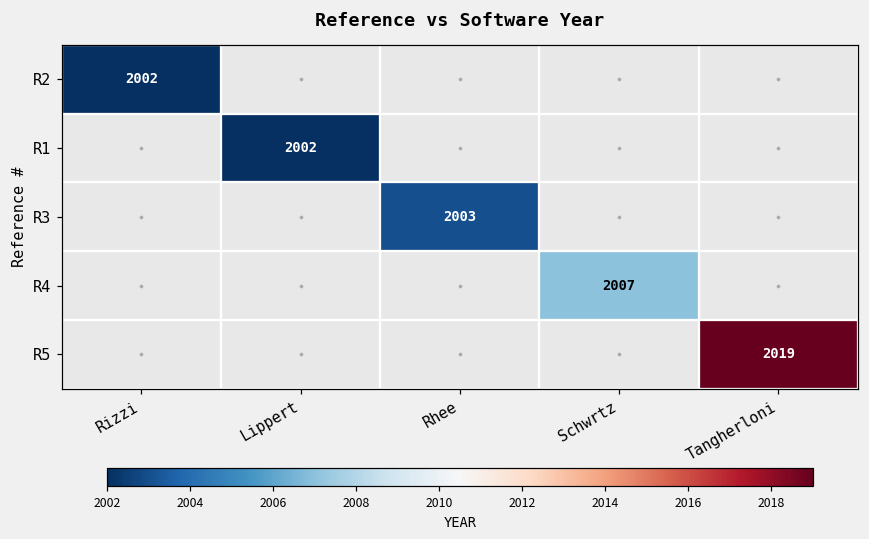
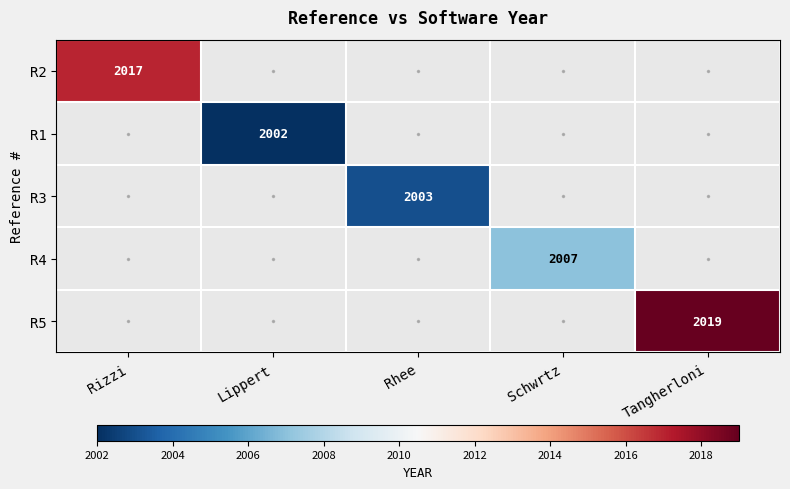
  {
    "R2": {
-     "Rizzi": 2002
+     "Rizzi": 2017
    },
    "R1": {
      "Lippert": 2002
    },
    "R3": {
      "Rhee": 2003
    },
    "R4": {
      "Schwrtz": 2007
    },
    "R5": {
      "Tangherloni": 2019
    }
  }
